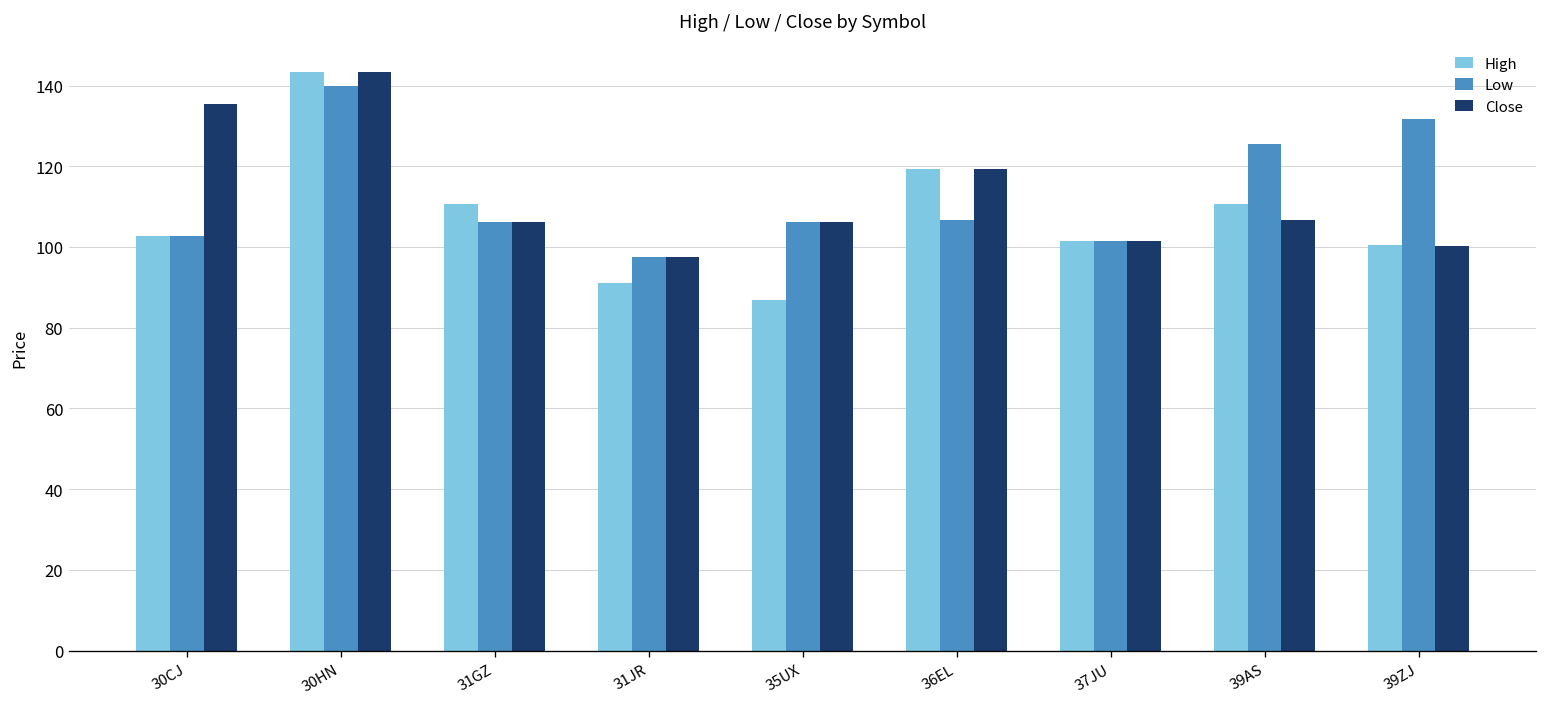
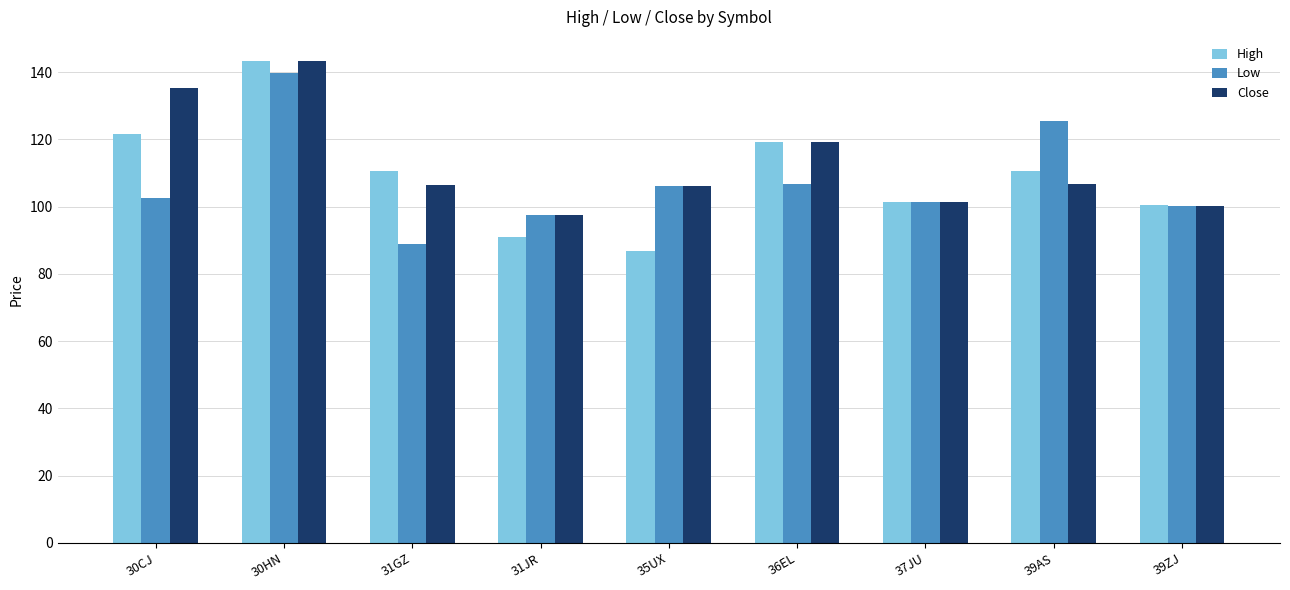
  {
    "High": {
-     "30CJ": 103,
+     "30CJ": 122,
      "30HN": 143,
      "31GZ": 111,
      "31JR": 91,
      "35UX": 87,
      "36EL": 119,
      "37JU": 102,
      "39AS": 111,
      "39ZJ": 101
    },
    "Low": {
      "30CJ": 103,
      "30HN": 140,
-     "31GZ": 106,
+     "31GZ": 89,
      "31JR": 97,
      "35UX": 106,
      "36EL": 107,
      "37JU": 102,
      "39AS": 125,
-     "39ZJ": 132
+     "39ZJ": 100
    },
    "Close": {
      "30CJ": 135,
      "30HN": 143,
      "31GZ": 106,
      "31JR": 97,
      "35UX": 106,
      "36EL": 119,
      "37JU": 102,
      "39AS": 107,
      "39ZJ": 100
    }
  }
